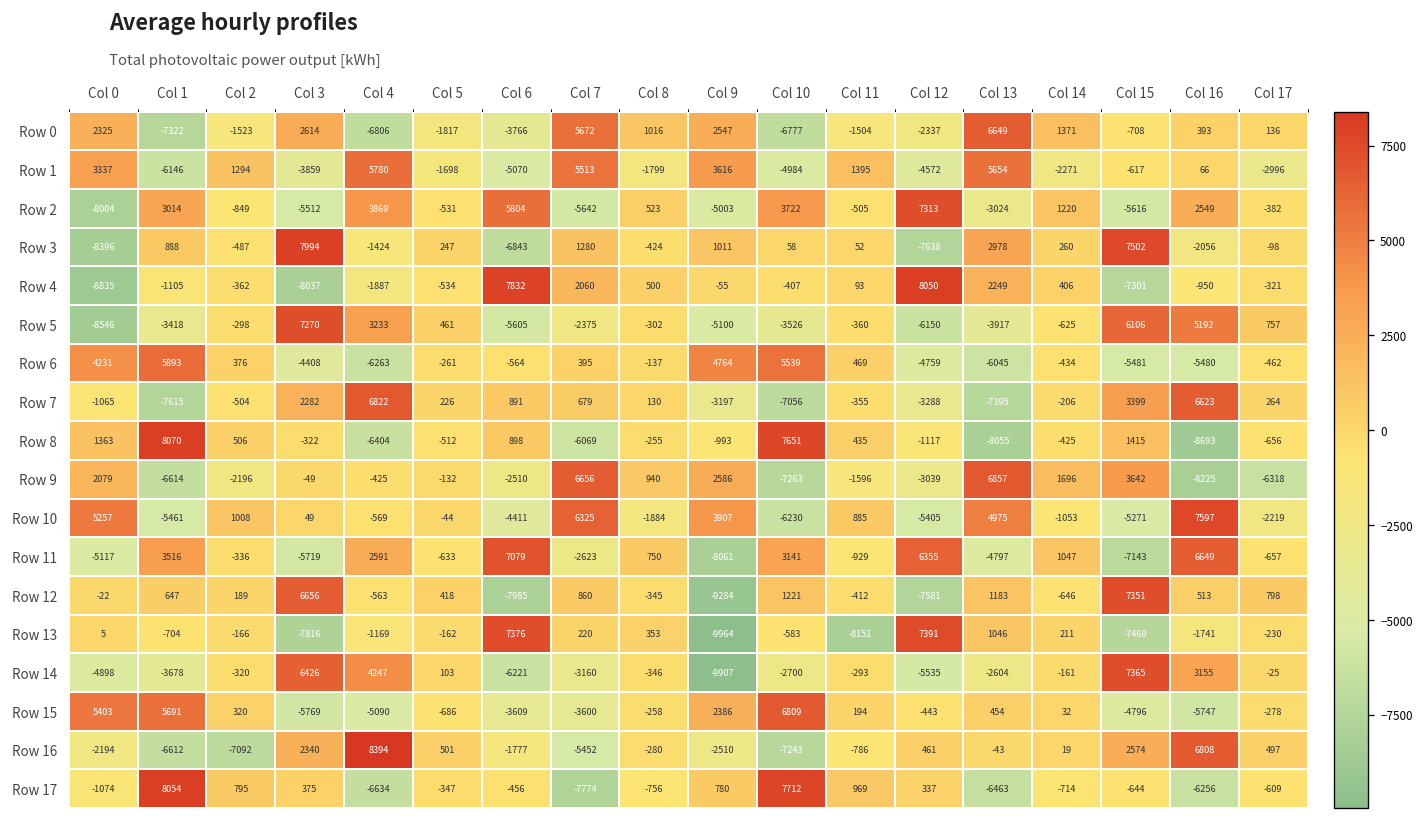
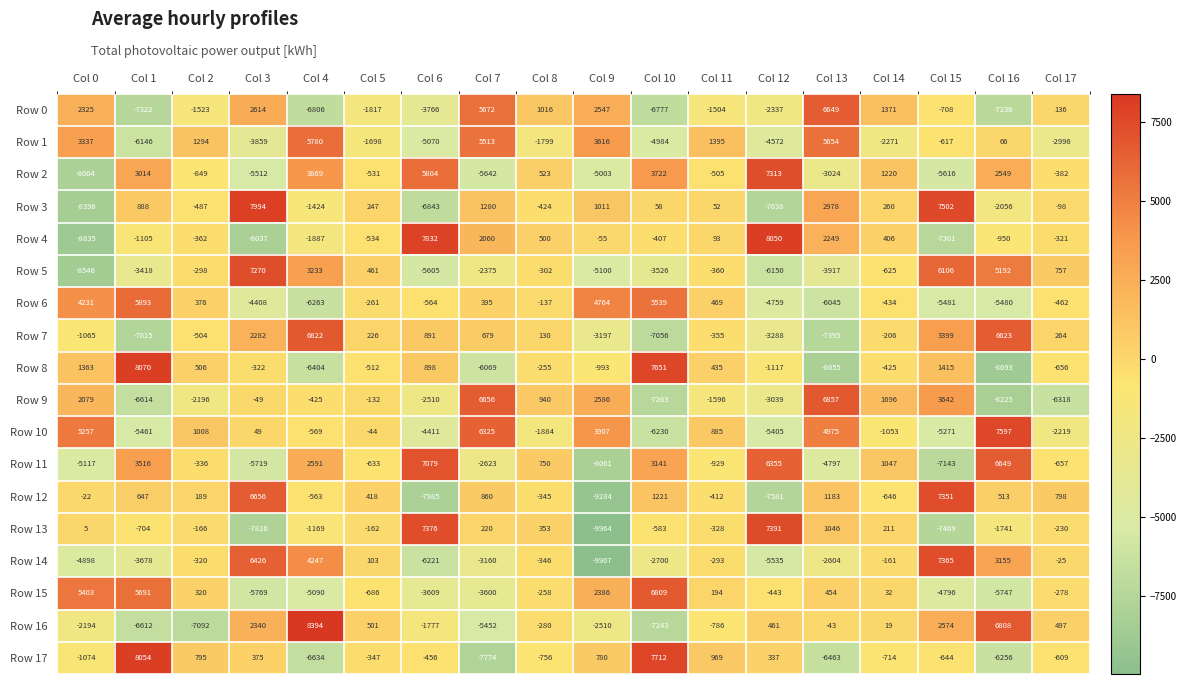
  {
    "Row 0": {
      "Col 0": 2325,
      "Col 1": -7322,
      "Col 2": -1523,
      "Col 3": 2614,
      "Col 4": -6806,
      "Col 5": -1817,
      "Col 6": -3766,
      "Col 7": 5672,
      "Col 8": 1016,
      "Col 9": 2547,
      "Col 10": -6777,
      "Col 11": -1504,
      "Col 12": -2337,
      "Col 13": 6649,
      "Col 14": 1371,
      "Col 15": -708,
-     "Col 16": 393,
+     "Col 16": -7236,
      "Col 17": 136
    },
    "Row 13": {
      "Col 0": 5,
      "Col 1": -704,
      "Col 2": -166,
      "Col 3": -7816,
      "Col 4": -1169,
      "Col 5": -162,
      "Col 6": 7376,
      "Col 7": 220,
      "Col 8": 353,
      "Col 9": -9964,
      "Col 10": -583,
-     "Col 11": -8151,
+     "Col 11": -328,
      "Col 12": 7391,
      "Col 13": 1046,
      "Col 14": 211,
      "Col 15": -7469,
      "Col 16": -1741,
      "Col 17": -230
    }
  }
